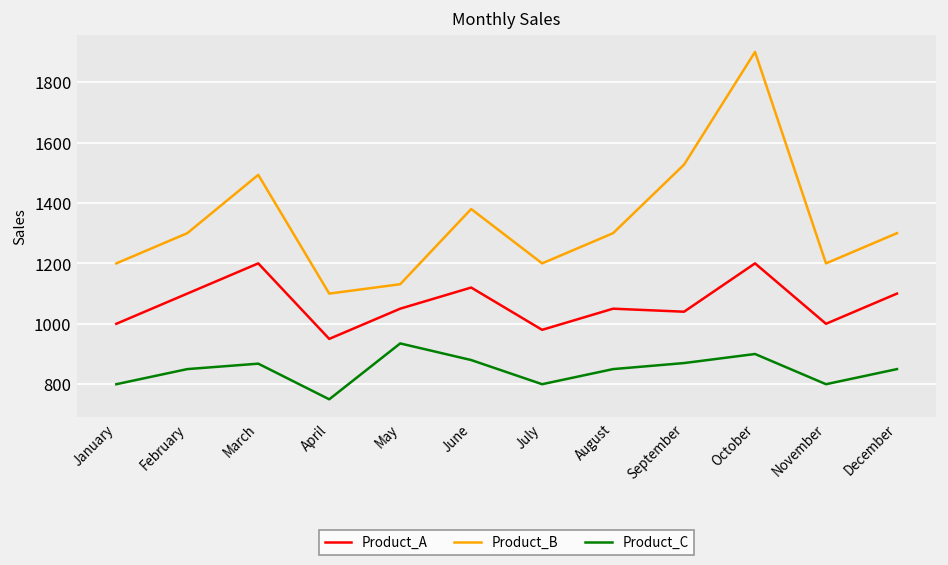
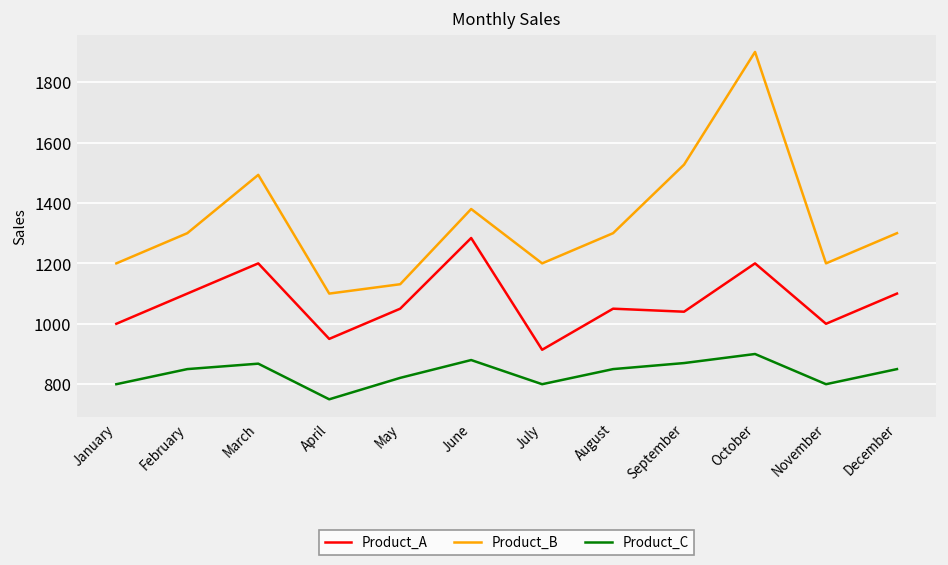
  {
    "Product_A": {
      "January": 1000,
      "February": 1100,
      "March": 1200,
      "April": 950,
      "May": 1050,
-     "June": 1120,
-     "July": 980,
+     "June": 1280,
+     "July": 910,
      "August": 1050,
      "September": 1040,
      "October": 1200,
      "November": 1000,
      "December": 1100
    },
    "Product_B": {
      "January": 1200,
      "February": 1300,
      "March": 1490,
      "April": 1100,
      "May": 1130,
      "June": 1380,
      "July": 1200,
      "August": 1300,
      "September": 1530,
      "October": 1900,
      "November": 1200,
      "December": 1300
    },
    "Product_C": {
      "January": 800,
      "February": 850,
      "March": 870,
      "April": 750,
-     "May": 940,
+     "May": 820,
      "June": 880,
      "July": 800,
      "August": 850,
      "September": 870,
      "October": 900,
      "November": 800,
      "December": 850
    }
  }
